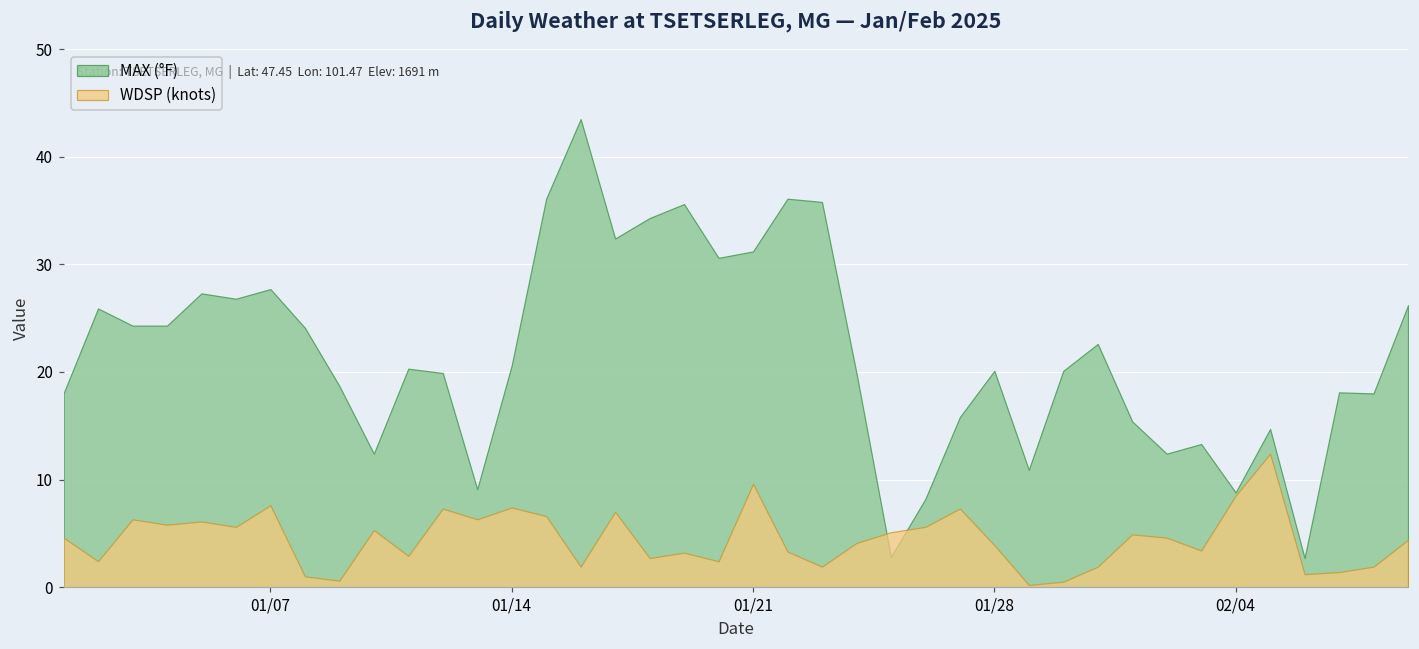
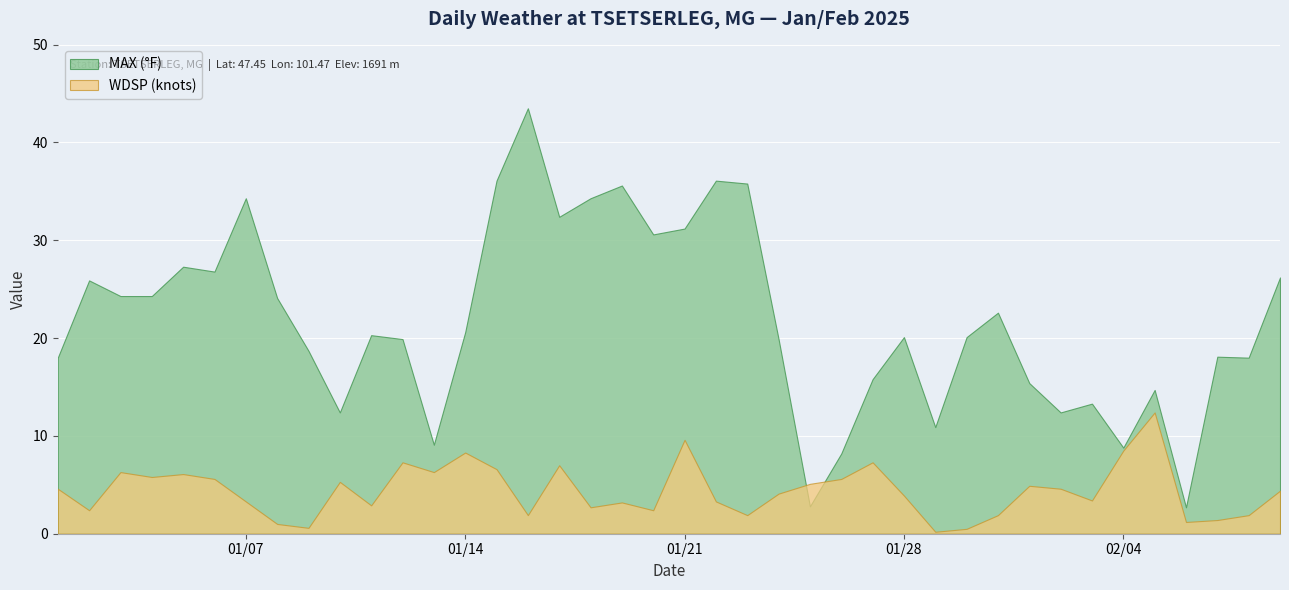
  {
    "MAX (°F)": {
-     "01/07": 28,
+     "01/07": 34,
      "01/14": 21,
      "01/21": 31,
      "01/28": 20,
      "02/04": 9
    },
    "WDSP (knots)": {
-     "01/07": 8,
-     "01/14": 7,
+     "01/07": 3,
+     "01/14": 8,
      "01/21": 10,
      "01/28": 4,
      "02/04": 9
    }
  }
